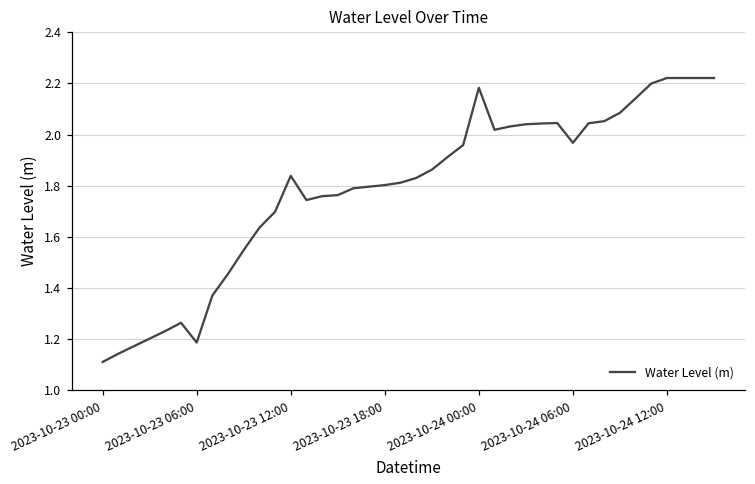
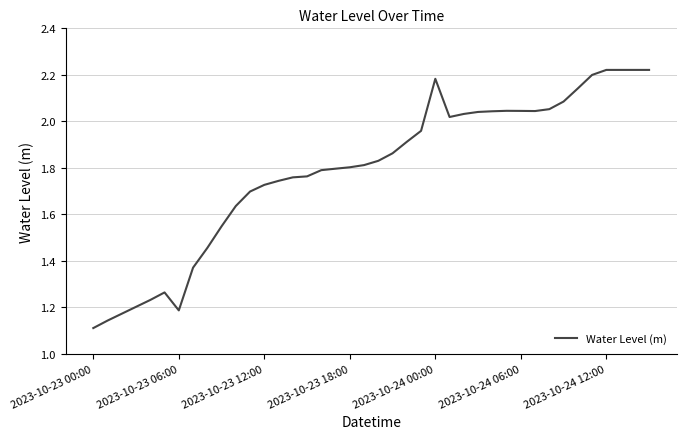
  {
    "2023-10-23 00:00": 1.11,
    "2023-10-23 06:00": 1.19,
-   "2023-10-23 12:00": 1.84,
+   "2023-10-23 12:00": 1.73,
    "2023-10-23 18:00": 1.80,
    "2023-10-24 00:00": 2.18,
-   "2023-10-24 06:00": 1.97,
+   "2023-10-24 06:00": 2.04,
    "2023-10-24 12:00": 2.22
  }
